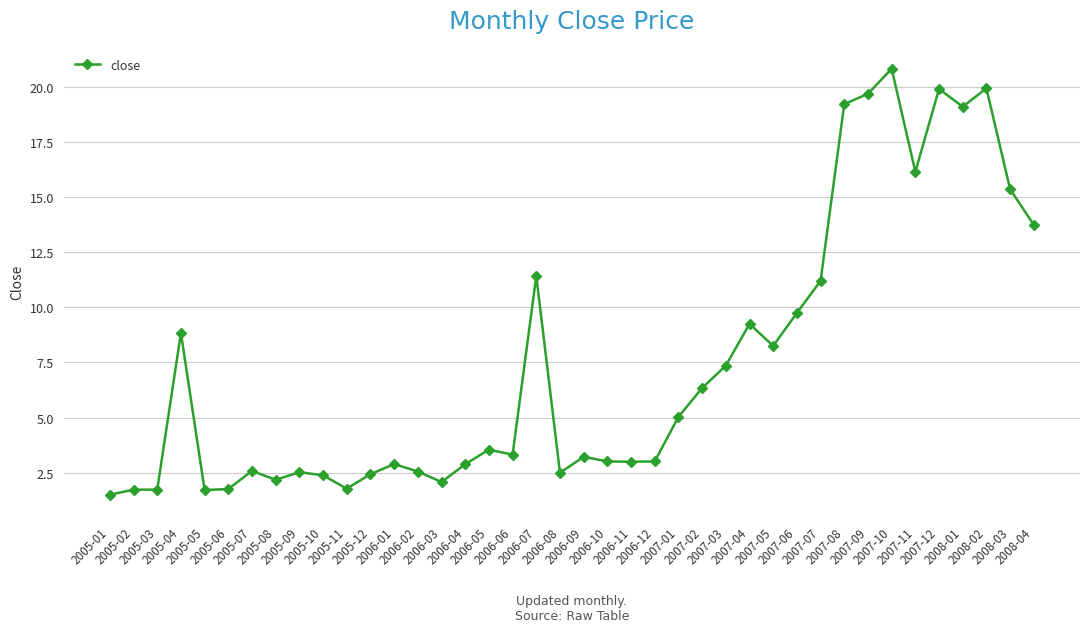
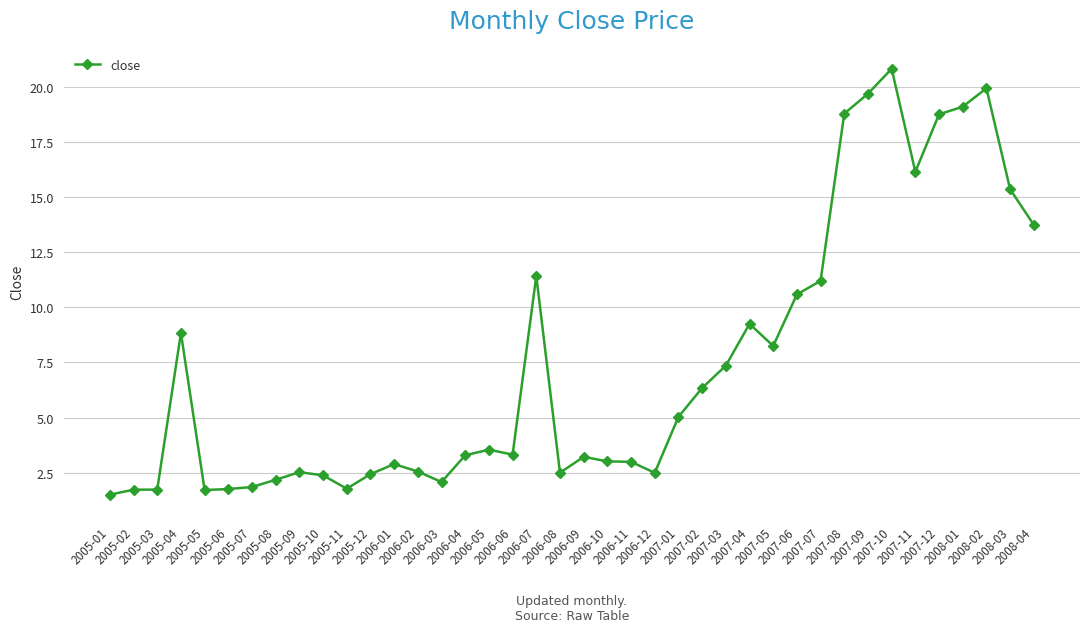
  {
    "2005-01": 1.5,
    "2005-02": 1.7,
    "2005-03": 1.7,
    "2005-04": 8.8,
    "2005-05": 1.7,
    "2005-06": 1.8,
-   "2005-07": 2.6,
+   "2005-07": 1.9,
    "2005-08": 2.2,
    "2005-09": 2.5,
    "2005-10": 2.4,
    "2005-11": 1.8,
    "2005-12": 2.4,
    "2006-01": 2.9,
    "2006-02": 2.6,
    "2006-03": 2.1,
-   "2006-04": 2.9,
+   "2006-04": 3.3,
    "2006-05": 3.5,
    "2006-06": 3.3,
    "2006-07": 11.4,
    "2006-08": 2.5,
    "2006-09": 3.2,
    "2006-10": 3.0,
    "2006-11": 3.0,
-   "2006-12": 3.0,
+   "2006-12": 2.5,
    "2007-01": 5.0,
    "2007-02": 6.3,
    "2007-03": 7.4,
    "2007-04": 9.2,
    "2007-05": 8.2,
-   "2007-06": 9.7,
+   "2007-06": 10.6,
    "2007-07": 11.2,
-   "2007-08": 19.2,
+   "2007-08": 18.8,
    "2007-09": 19.7,
    "2007-10": 20.8,
    "2007-11": 16.1,
-   "2007-12": 19.9,
+   "2007-12": 18.7,
    "2008-01": 19.1,
    "2008-02": 19.9,
    "2008-03": 15.3,
    "2008-04": 13.7
  }
